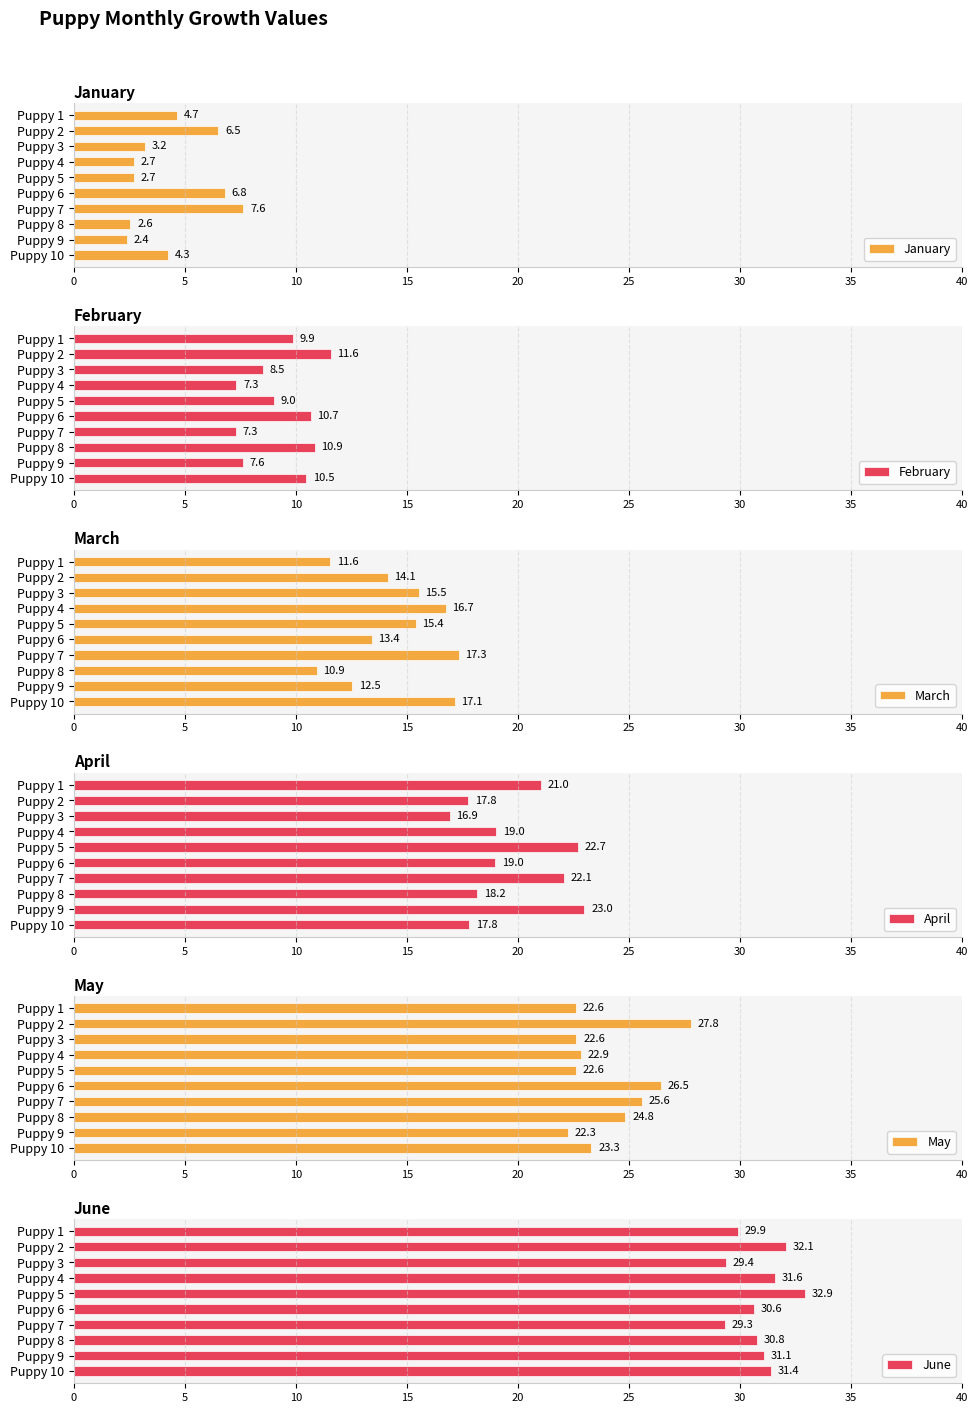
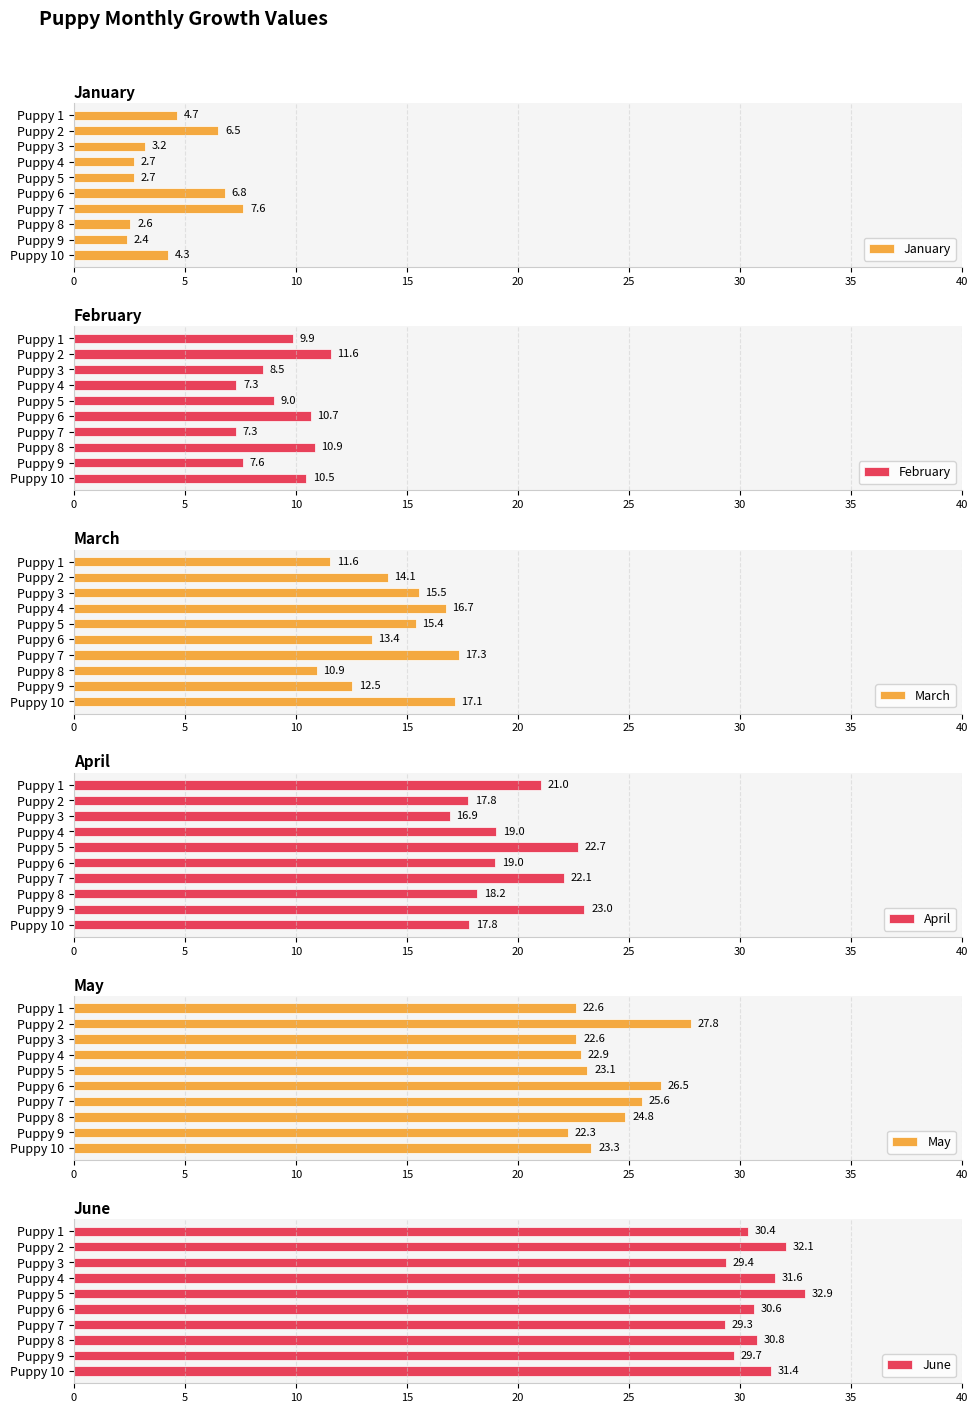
  {
    "January": {
      "Puppy 1": 4.7,
      "Puppy 2": 6.5,
      "Puppy 3": 3.2,
      "Puppy 4": 2.7,
      "Puppy 5": 2.7,
      "Puppy 6": 6.8,
      "Puppy 7": 7.6,
      "Puppy 8": 2.6,
      "Puppy 9": 2.4,
      "Puppy 10": 4.3
    },
    "February": {
      "Puppy 1": 9.9,
      "Puppy 2": 11.6,
      "Puppy 3": 8.5,
      "Puppy 4": 7.3,
      "Puppy 5": 9.0,
      "Puppy 6": 10.7,
      "Puppy 7": 7.3,
      "Puppy 8": 10.9,
      "Puppy 9": 7.6,
      "Puppy 10": 10.5
    },
    "March": {
      "Puppy 1": 11.6,
      "Puppy 2": 14.1,
      "Puppy 3": 15.5,
      "Puppy 4": 16.7,
      "Puppy 5": 15.4,
      "Puppy 6": 13.4,
      "Puppy 7": 17.3,
      "Puppy 8": 10.9,
      "Puppy 9": 12.5,
      "Puppy 10": 17.1
    },
    "April": {
      "Puppy 1": 21.0,
      "Puppy 2": 17.8,
      "Puppy 3": 16.9,
      "Puppy 4": 19.0,
      "Puppy 5": 22.7,
      "Puppy 6": 19.0,
      "Puppy 7": 22.1,
      "Puppy 8": 18.2,
      "Puppy 9": 23.0,
      "Puppy 10": 17.8
    },
    "May": {
      "Puppy 1": 22.6,
      "Puppy 2": 27.8,
      "Puppy 3": 22.6,
      "Puppy 4": 22.9,
-     "Puppy 5": 22.6,
+     "Puppy 5": 23.1,
      "Puppy 6": 26.5,
      "Puppy 7": 25.6,
      "Puppy 8": 24.8,
      "Puppy 9": 22.3,
      "Puppy 10": 23.3
    },
    "June": {
-     "Puppy 1": 29.9,
+     "Puppy 1": 30.4,
      "Puppy 2": 32.1,
      "Puppy 3": 29.4,
      "Puppy 4": 31.6,
      "Puppy 5": 32.9,
      "Puppy 6": 30.6,
      "Puppy 7": 29.3,
      "Puppy 8": 30.8,
-     "Puppy 9": 31.1,
+     "Puppy 9": 29.7,
      "Puppy 10": 31.4
    }
  }
